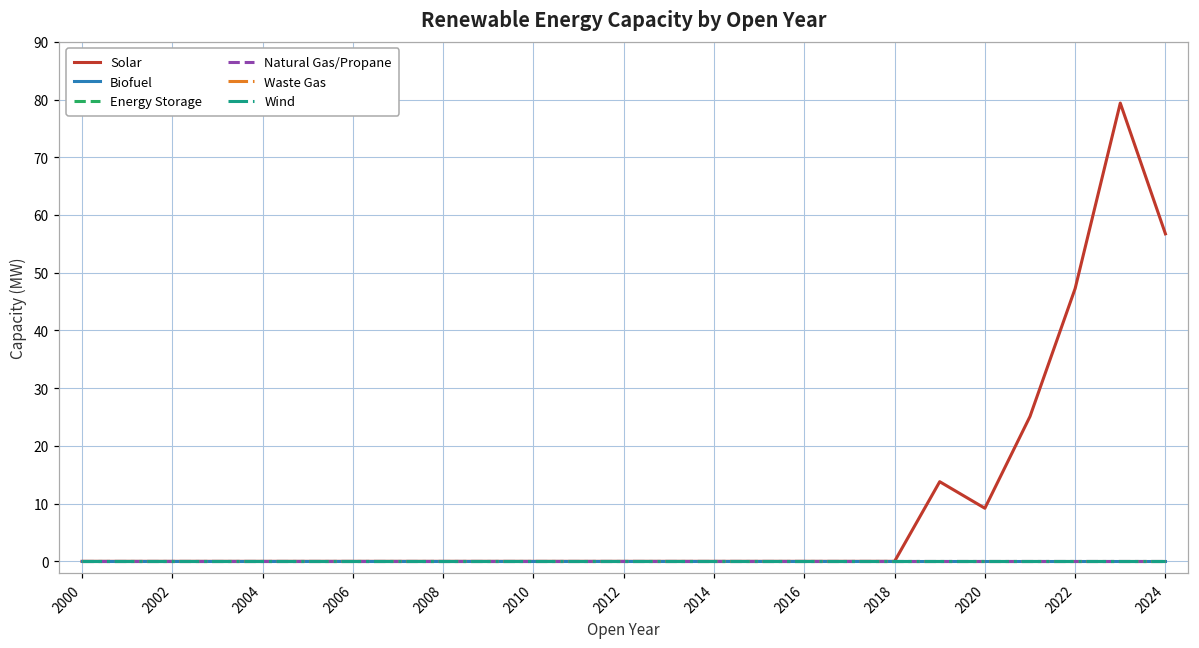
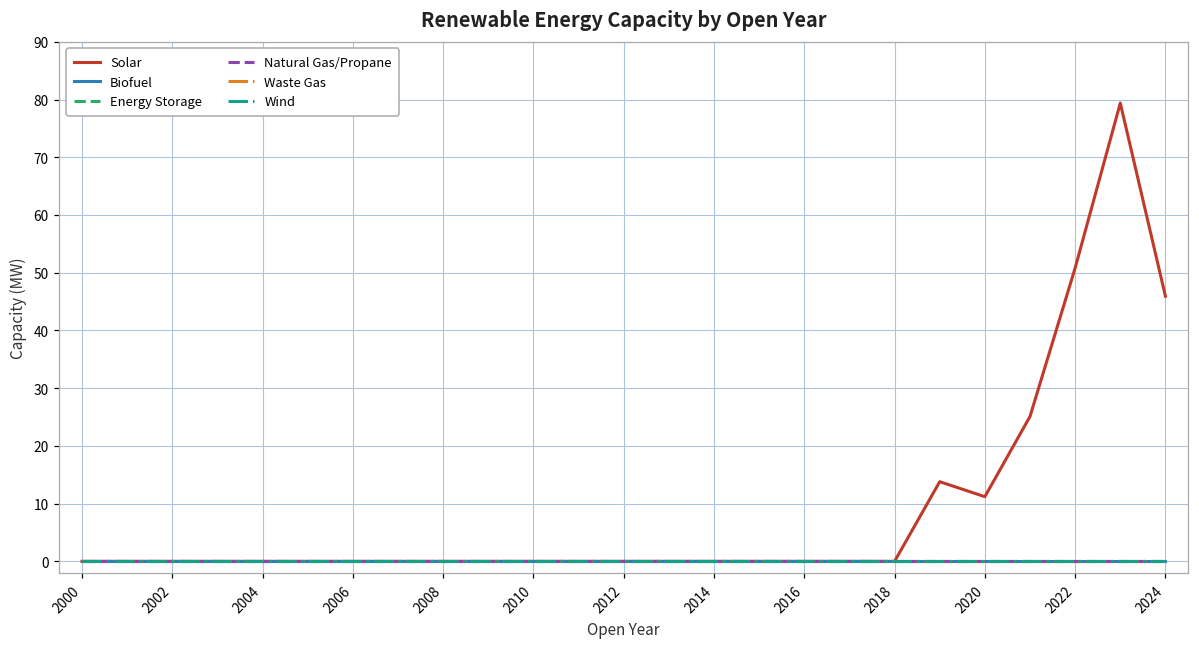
  {
    "Solar": {
-     "2020": 9,
-     "2022": 47,
-     "2024": 57
+     "2020": 11,
+     "2022": 51,
+     "2024": 46
    },
    "Wind": {
      "2020": 0,
      "2022": 0,
      "2024": 0
    }
  }
